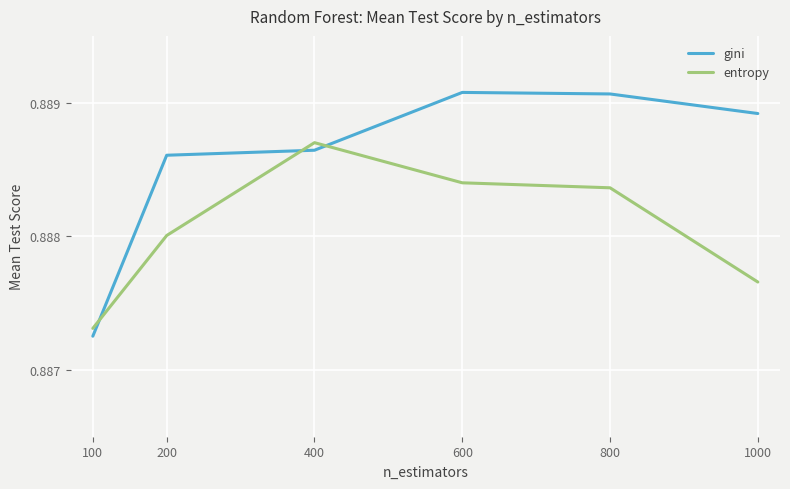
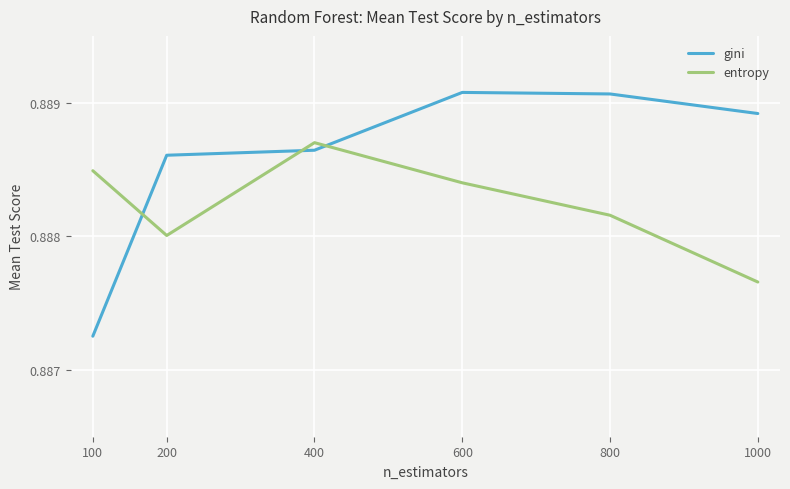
  {
    "gini": {
      "100": 0.88725,
      "200": 0.88861,
      "400": 0.88864,
      "600": 0.88908,
      "800": 0.88907,
      "1000": 0.88892
    },
    "entropy": {
-     "100": 0.88731,
+     "100": 0.88849,
      "200": 0.88801,
      "400": 0.88870,
      "600": 0.88840,
-     "800": 0.88836,
+     "800": 0.88816,
      "1000": 0.88766
    }
  }
